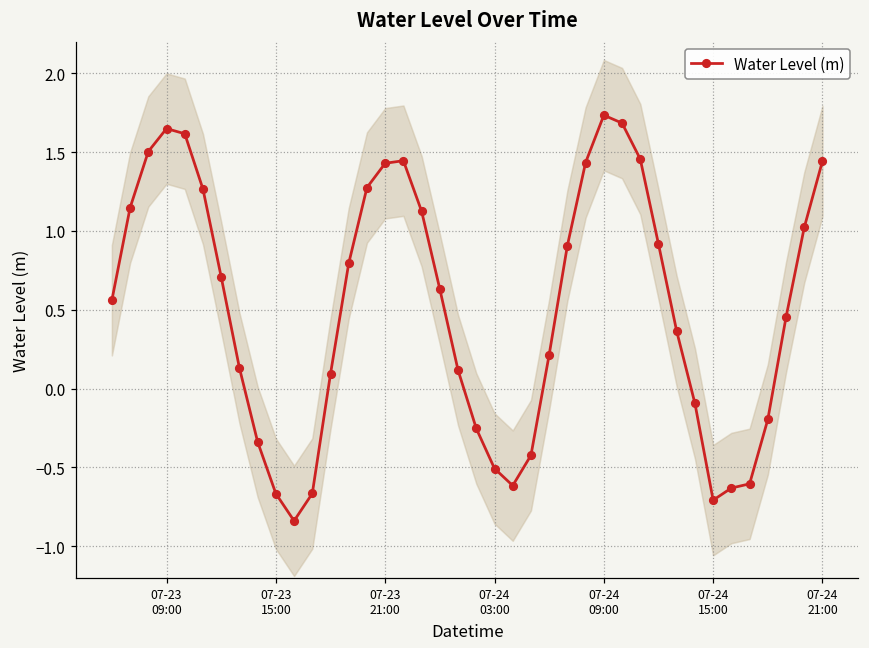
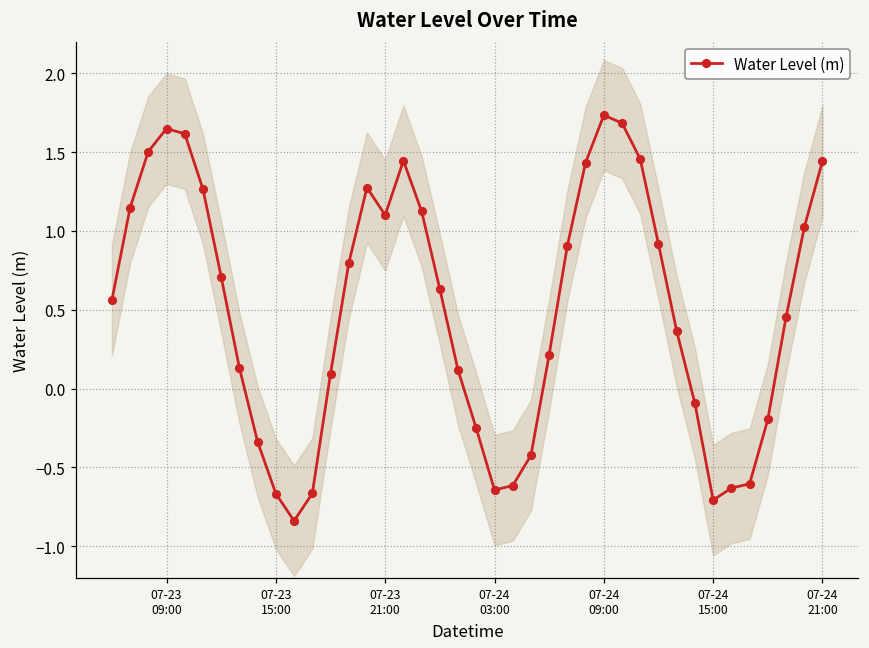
  {
    "Water Level (m)": {
      "07-23 09:00": 1.65,
      "07-23 15:00": -0.67,
-     "07-23 21:00": 1.43,
-     "07-24 03:00": -0.51,
+     "07-23 21:00": 1.10,
+     "07-24 03:00": -0.64,
      "07-24 09:00": 1.73,
      "07-24 15:00": -0.71,
      "07-24 21:00": 1.44
    }
  }
